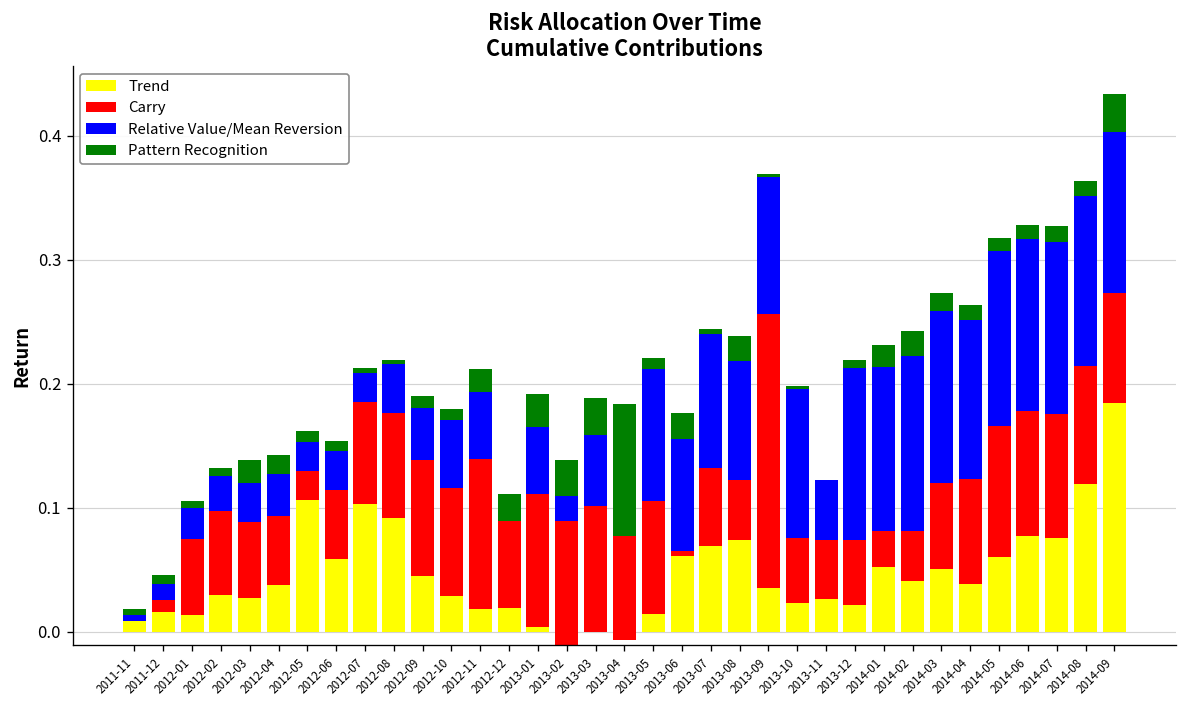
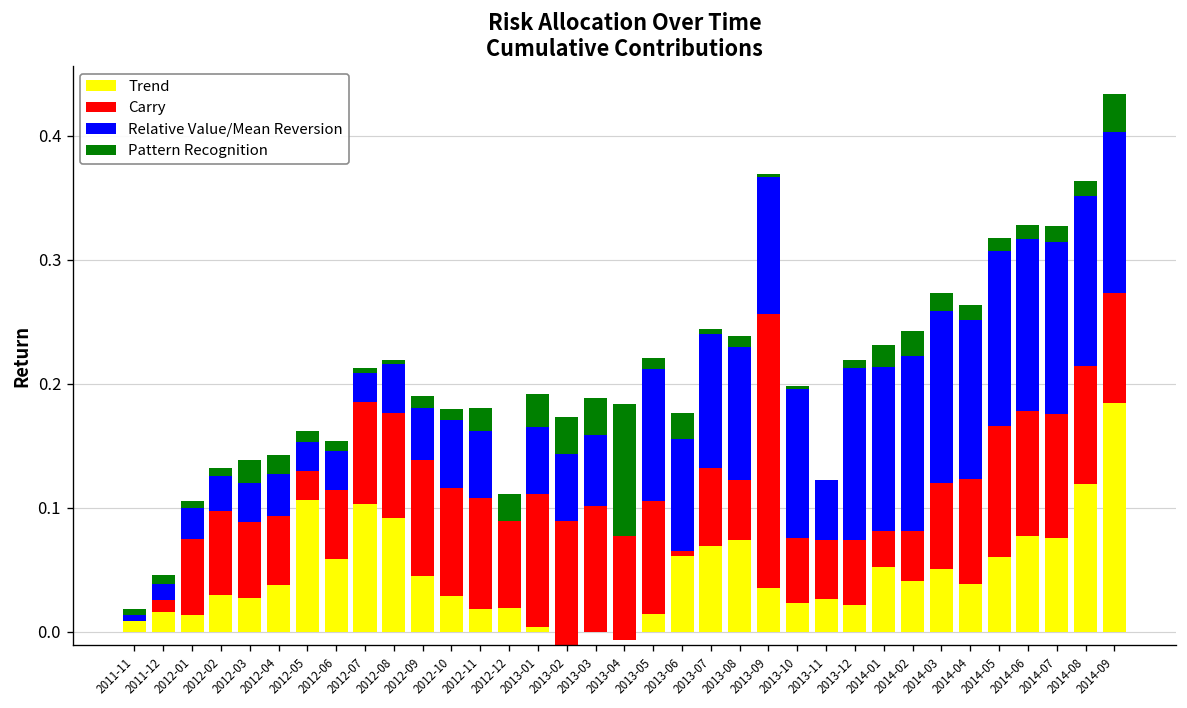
  {
    "Trend": {
      "2011-11": 0.014,
      "2011-12": 0.016,
      "2012-01": 0.014,
      "2012-02": 0.030,
      "2012-03": 0.027,
      "2012-04": 0.038,
      "2012-05": 0.106,
      "2012-06": 0.059,
      "2012-07": 0.103,
      "2012-08": 0.092,
      "2012-09": 0.045,
      "2012-10": 0.029,
      "2012-11": 0.018,
      "2012-12": 0.019,
      "2013-01": 0.004,
      "2013-02": -0.011,
      "2013-04": -0.007,
      "2013-05": 0.014,
      "2013-06": 0.061,
      "2013-07": 0.069,
      "2013-08": 0.074,
      "2013-09": 0.035,
      "2013-10": 0.023,
      "2013-11": 0.026,
      "2013-12": 0.022,
      "2014-01": 0.052,
      "2014-02": 0.041,
      "2014-03": 0.051,
      "2014-04": 0.039,
      "2014-05": 0.060,
      "2014-06": 0.077,
      "2014-07": 0.075,
      "2014-08": 0.119,
      "2014-09": 0.184
    },
    "Carry": {
      "2011-12": 0.010,
      "2012-01": 0.062,
      "2012-02": 0.068,
      "2012-03": 0.062,
      "2012-04": 0.056,
      "2012-05": 0.023,
      "2012-06": 0.056,
      "2012-07": 0.082,
      "2012-08": 0.085,
      "2012-09": 0.093,
      "2012-10": 0.087,
-     "2012-11": 0.121,
+     "2012-11": 0.090,
      "2013-01": 0.107,
      "2013-02": 0.100,
      "2013-03": 0.102,
      "2013-05": 0.091,
      "2013-06": 0.004,
      "2013-07": 0.063,
      "2013-08": 0.048,
      "2013-09": 0.221,
      "2013-10": 0.053,
      "2013-11": 0.048,
      "2013-12": 0.052,
      "2014-01": 0.029,
      "2014-02": 0.040,
      "2014-03": 0.069,
      "2014-04": 0.084,
      "2014-05": 0.106,
      "2014-06": 0.100,
      "2014-07": 0.100,
      "2014-08": 0.095,
      "2014-09": 0.088
    },
    "Relative Value/Mean Reversion": {
      "2011-11": 0.005,
      "2011-12": 0.020,
      "2012-01": 0.030,
      "2012-02": 0.034,
      "2012-03": 0.050,
      "2012-04": 0.049,
      "2012-05": 0.032,
      "2012-06": 0.039,
      "2012-07": 0.027,
      "2012-08": 0.040,
      "2012-09": 0.052,
      "2012-10": 0.064,
      "2012-11": 0.073,
      "2012-12": 0.004,
      "2013-01": 0.081,
-     "2013-02": 0.049,
+     "2013-02": 0.084,
      "2013-03": 0.086,
      "2013-04": 0.093,
      "2013-05": 0.116,
      "2013-06": 0.111,
      "2013-07": 0.113,
      "2013-08": 0.116,
      "2013-09": 0.113,
      "2013-10": 0.120,
      "2013-11": 0.048,
      "2013-12": 0.139,
      "2014-01": 0.133,
      "2014-02": 0.141,
      "2014-03": 0.139,
      "2014-04": 0.129,
      "2014-05": 0.141,
      "2014-06": 0.139,
      "2014-07": 0.139,
      "2014-08": 0.137,
      "2014-09": 0.130
    },
    "Pattern Recognition": {
      "2011-11": 0.005,
      "2012-08": 0.003,
-     "2013-08": -0.021,
+     "2013-08": -0.009,
      "2013-10": 0.002,
      "2013-12": 0.006,
      "2014-01": 0.018,
      "2014-02": 0.020,
      "2014-03": 0.015,
      "2014-04": 0.012,
      "2014-05": 0.010,
      "2014-06": 0.011,
      "2014-07": 0.013,
      "2014-08": 0.012,
      "2014-09": 0.030
    }
  }
